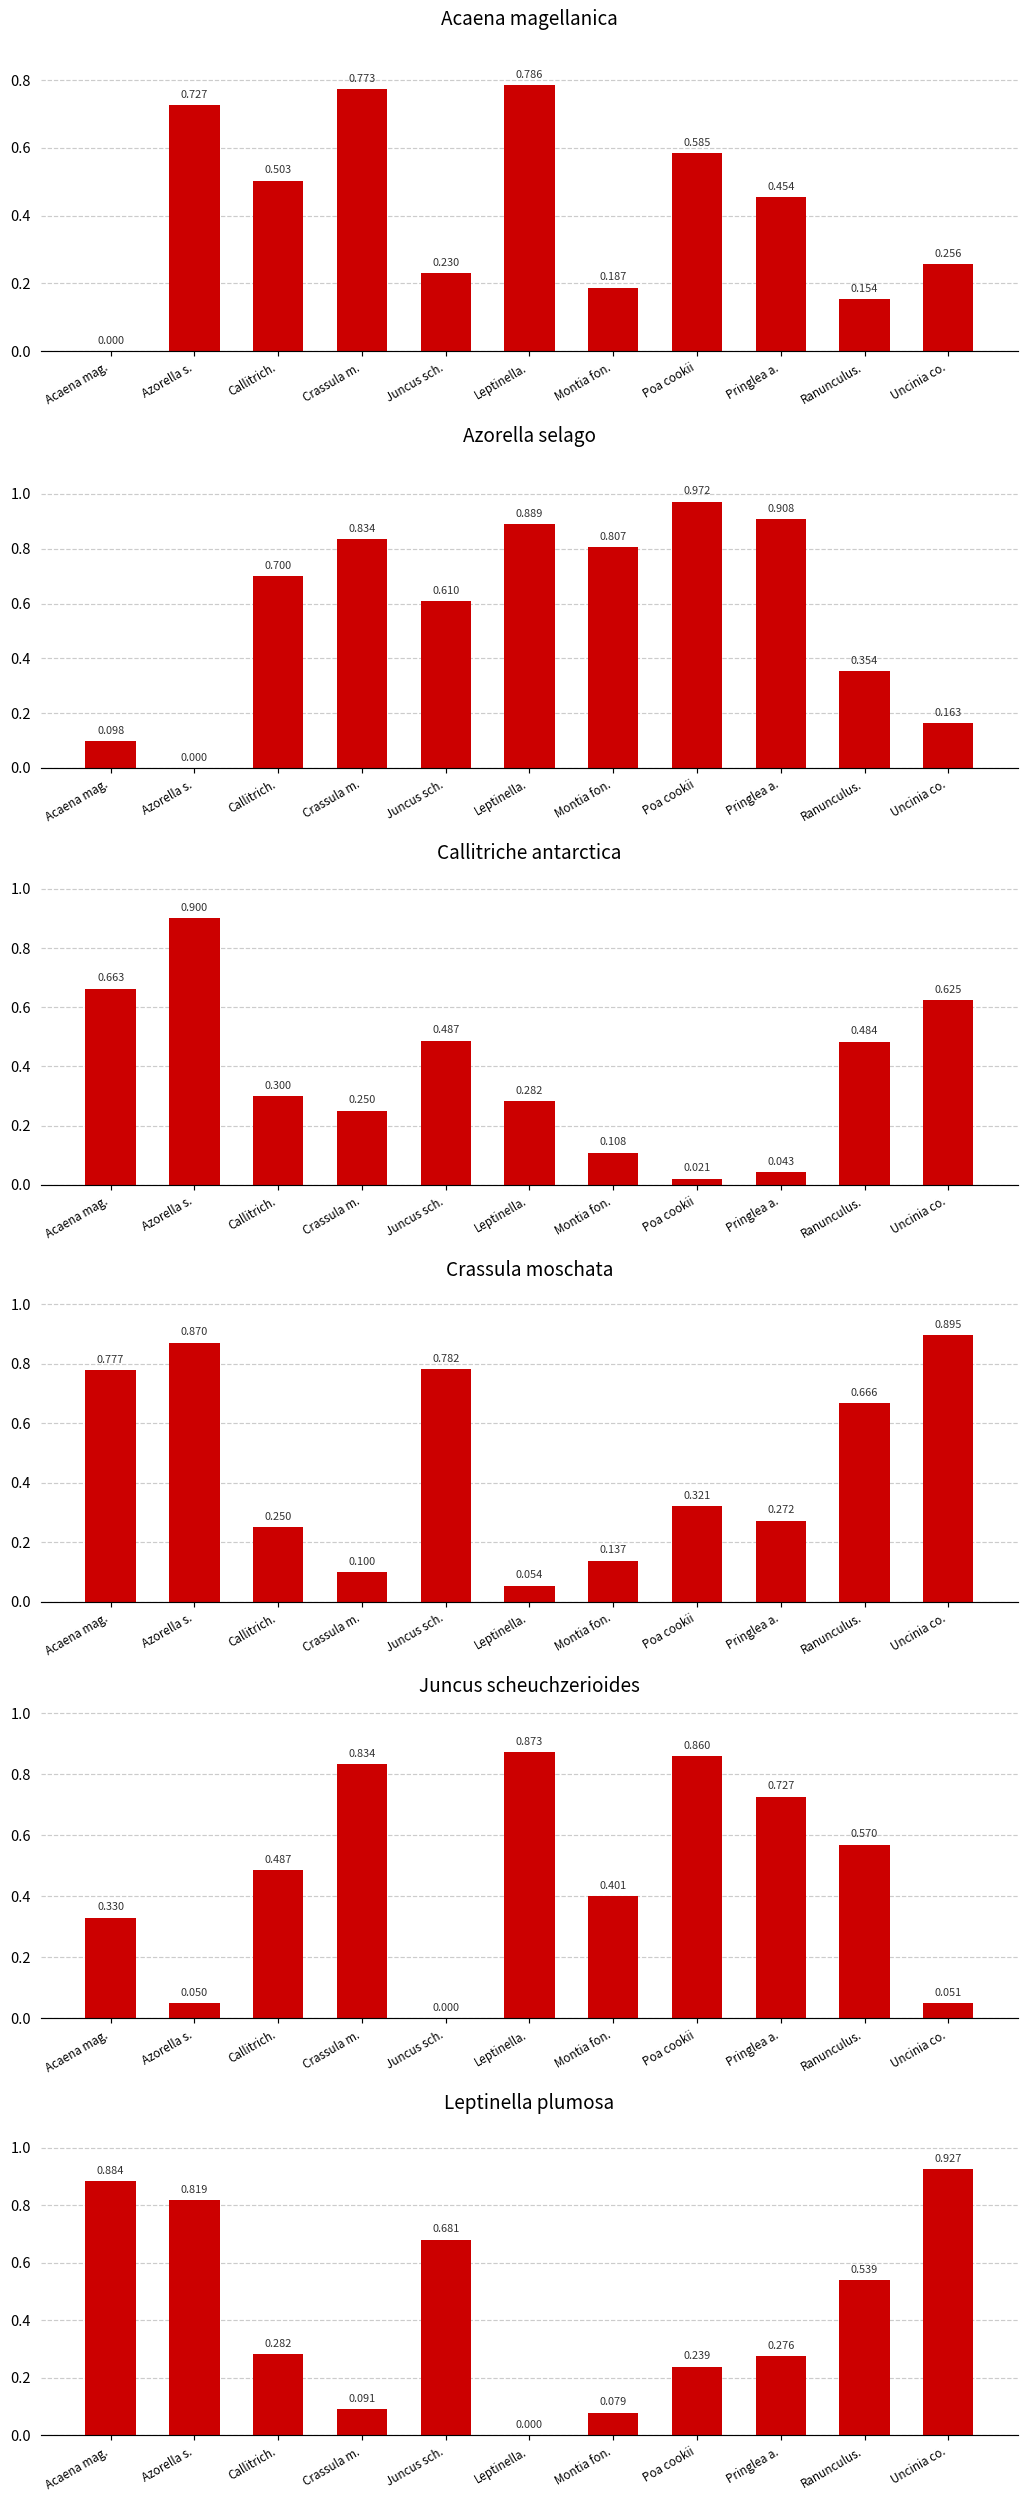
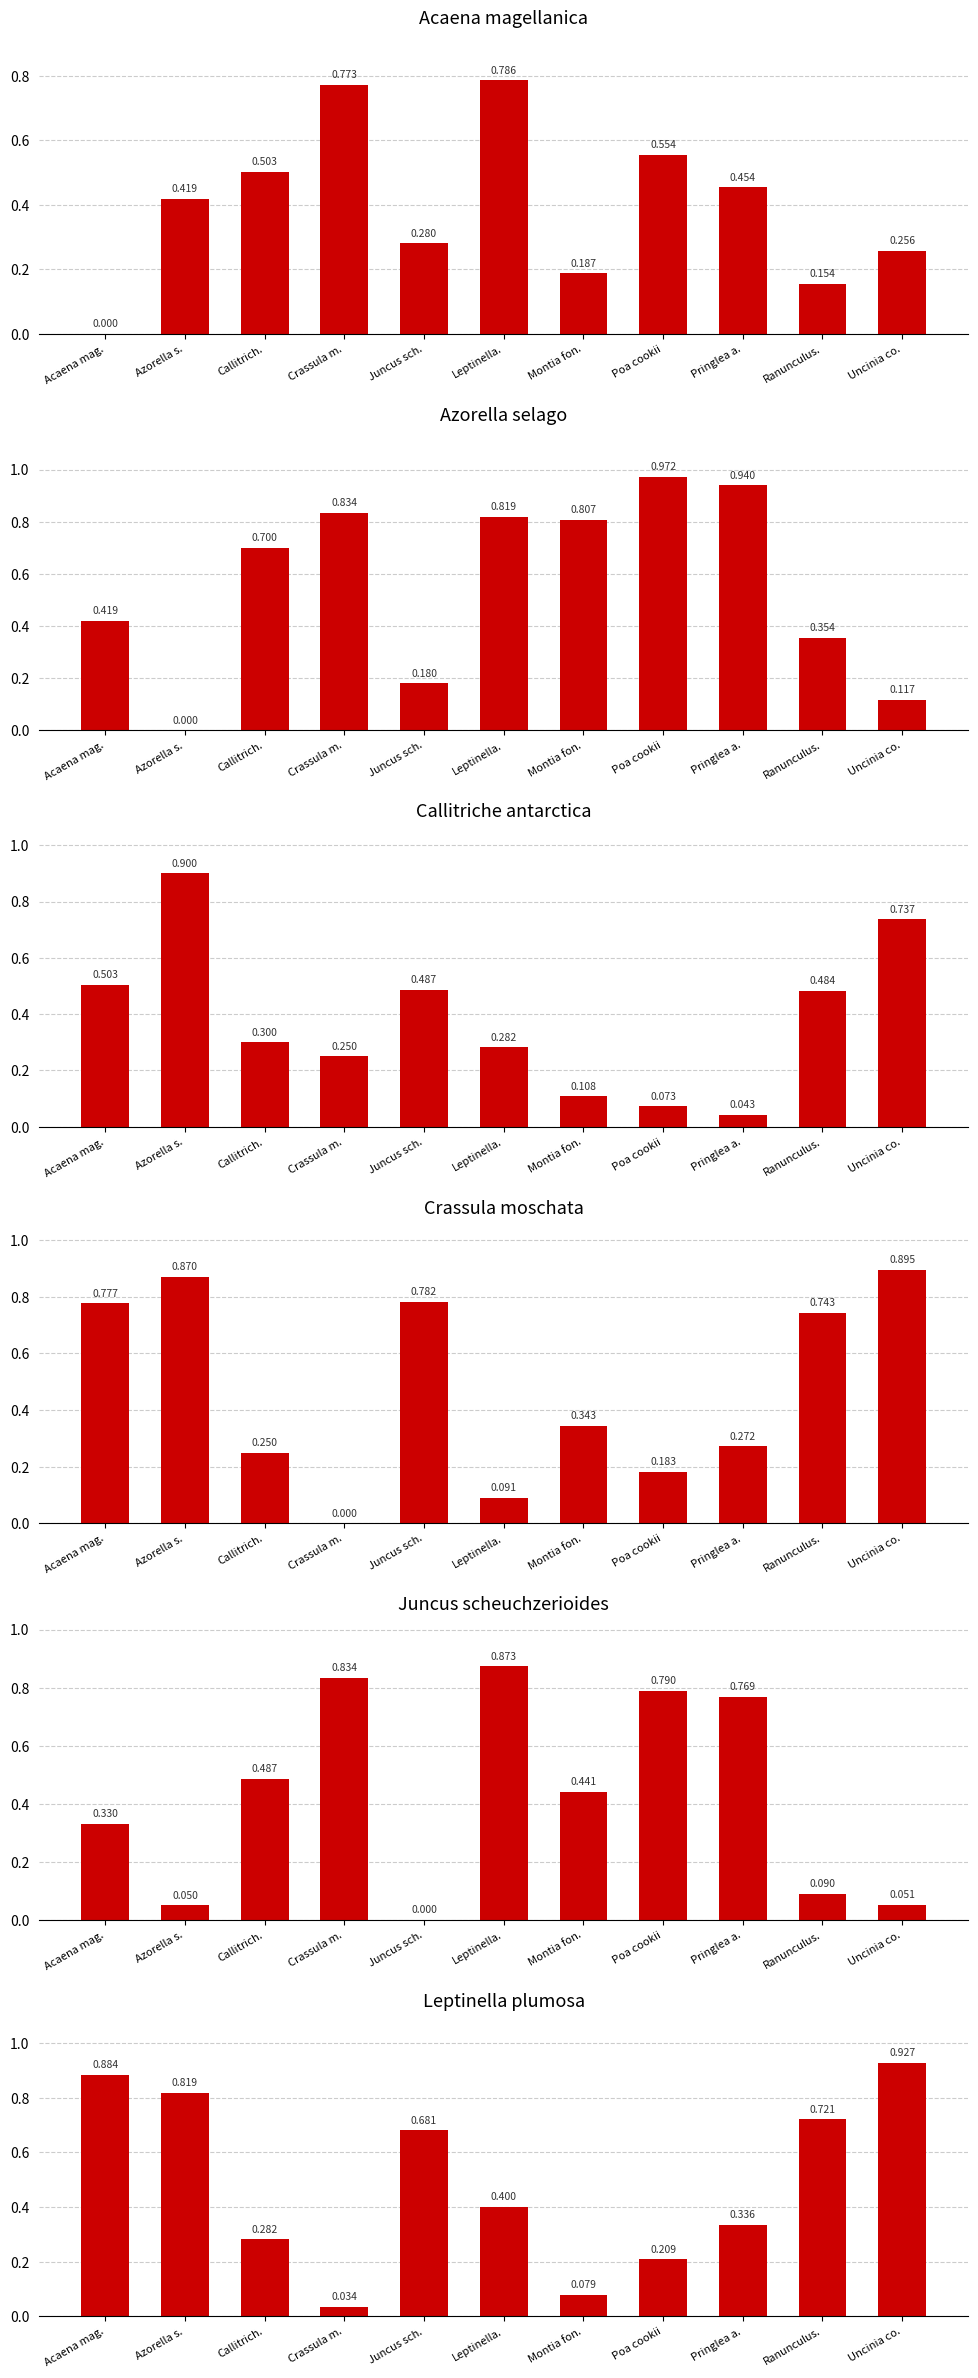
  {
    "Acaena magellanica": {
      "Acaena mag.": 0.000,
-     "Azorella s.": 0.727,
+     "Azorella s.": 0.419,
      "Callitrich.": 0.503,
      "Crassula m.": 0.773,
-     "Juncus sch.": 0.230,
+     "Juncus sch.": 0.280,
      "Leptinella.": 0.786,
      "Montia fon.": 0.187,
-     "Poa cookii": 0.585,
+     "Poa cookii": 0.554,
      "Pringlea a.": 0.454,
      "Ranunculus.": 0.154,
      "Uncinia co.": 0.256
    },
    "Azorella selago": {
-     "Acaena mag.": 0.098,
+     "Acaena mag.": 0.419,
      "Azorella s.": 0.000,
      "Callitrich.": 0.700,
      "Crassula m.": 0.834,
-     "Juncus sch.": 0.610,
-     "Leptinella.": 0.889,
+     "Juncus sch.": 0.180,
+     "Leptinella.": 0.819,
      "Montia fon.": 0.807,
      "Poa cookii": 0.972,
-     "Pringlea a.": 0.908,
+     "Pringlea a.": 0.940,
      "Ranunculus.": 0.354,
-     "Uncinia co.": 0.163
+     "Uncinia co.": 0.117
    },
    "Callitriche antarctica": {
-     "Acaena mag.": 0.663,
+     "Acaena mag.": 0.503,
      "Azorella s.": 0.900,
      "Callitrich.": 0.300,
      "Crassula m.": 0.250,
      "Juncus sch.": 0.487,
      "Leptinella.": 0.282,
      "Montia fon.": 0.108,
-     "Poa cookii": 0.021,
+     "Poa cookii": 0.073,
      "Pringlea a.": 0.043,
      "Ranunculus.": 0.484,
-     "Uncinia co.": 0.625
+     "Uncinia co.": 0.737
    },
    "Crassula moschata": {
      "Acaena mag.": 0.777,
      "Azorella s.": 0.870,
      "Callitrich.": 0.250,
-     "Crassula m.": 0.100,
+     "Crassula m.": 0.000,
      "Juncus sch.": 0.782,
-     "Leptinella.": 0.054,
-     "Montia fon.": 0.137,
-     "Poa cookii": 0.321,
+     "Leptinella.": 0.091,
+     "Montia fon.": 0.343,
+     "Poa cookii": 0.183,
      "Pringlea a.": 0.272,
-     "Ranunculus.": 0.666,
+     "Ranunculus.": 0.743,
      "Uncinia co.": 0.895
    },
    "Juncus scheuchzerioides": {
      "Acaena mag.": 0.330,
      "Azorella s.": 0.050,
      "Callitrich.": 0.487,
      "Crassula m.": 0.834,
      "Juncus sch.": 0.000,
      "Leptinella.": 0.873,
-     "Montia fon.": 0.401,
-     "Poa cookii": 0.860,
-     "Pringlea a.": 0.727,
-     "Ranunculus.": 0.570,
+     "Montia fon.": 0.441,
+     "Poa cookii": 0.790,
+     "Pringlea a.": 0.769,
+     "Ranunculus.": 0.090,
      "Uncinia co.": 0.051
    },
    "Leptinella plumosa": {
      "Acaena mag.": 0.884,
      "Azorella s.": 0.819,
      "Callitrich.": 0.282,
-     "Crassula m.": 0.091,
+     "Crassula m.": 0.034,
      "Juncus sch.": 0.681,
-     "Leptinella.": 0.000,
+     "Leptinella.": 0.400,
      "Montia fon.": 0.079,
-     "Poa cookii": 0.239,
-     "Pringlea a.": 0.276,
-     "Ranunculus.": 0.539,
+     "Poa cookii": 0.209,
+     "Pringlea a.": 0.336,
+     "Ranunculus.": 0.721,
      "Uncinia co.": 0.927
    }
  }
